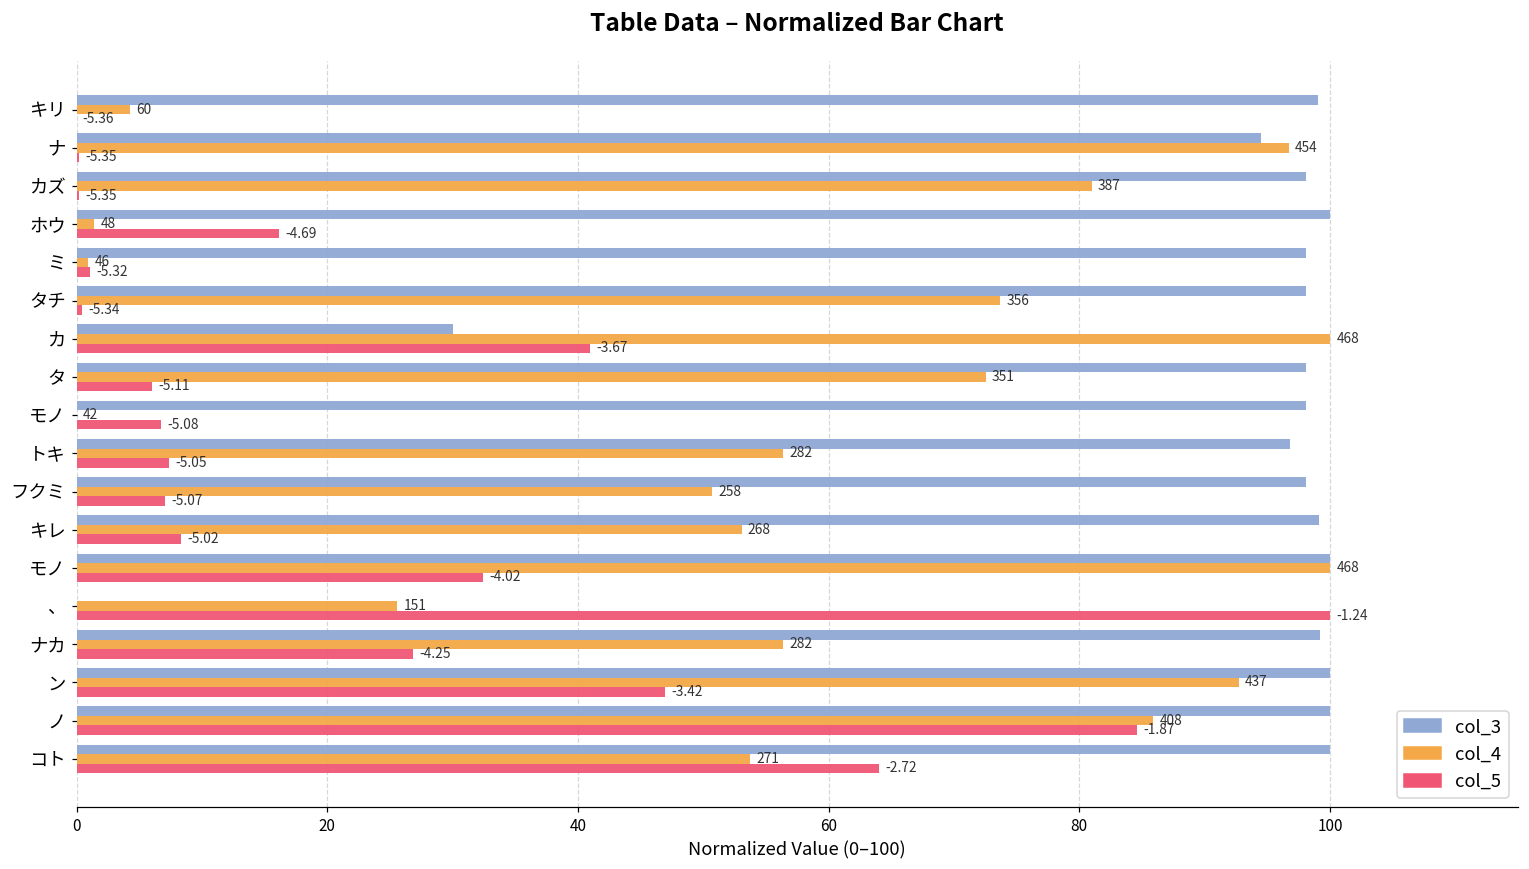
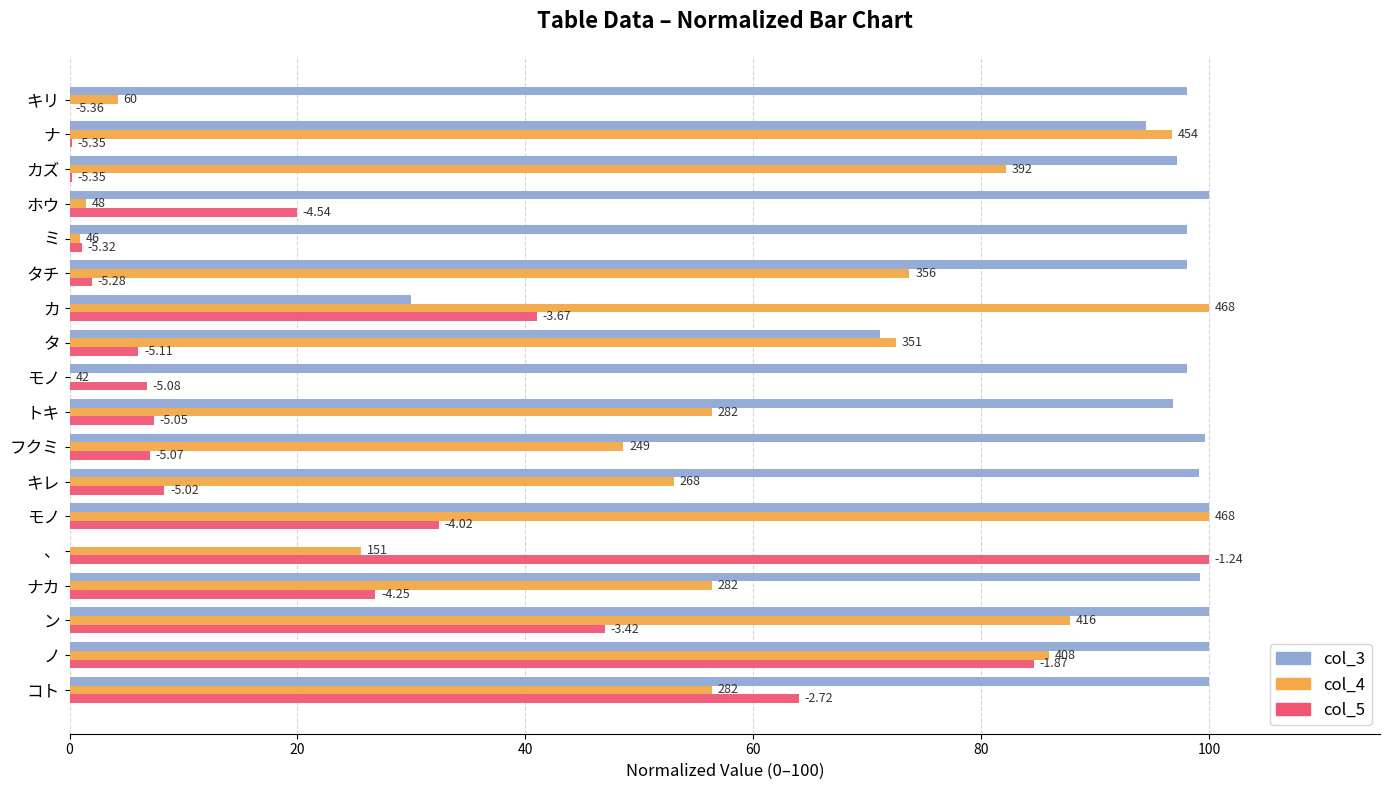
  {
    "col_3": {
-     "キリ": 99.1,
+     "キリ": 98.1,
      "ナ": 94.5,
-     "カズ": 98.1,
+     "カズ": 97.2,
      "ホウ": 100.0,
      "ミ": 98.1,
      "タチ": 98.1,
      "カ": 30.0,
-     "タ": 98.1,
+     "タ": 71.2,
      "トキ": 96.8,
-     "フクミ": 98.1,
+     "フクミ": 99.6,
      "キレ": 99.2,
      "、": 0.0,
      "ナカ": 99.2,
      "ン": 100.0,
      "ノ": 100.0,
      "コト": 100.0
    },
    "col_4": {
-     "カズ": 387,
-     "フクミ": 258,
-     "ン": 437,
-     "コト": 271
+     "カズ": 392,
+     "フクミ": 249,
+     "ン": 416,
+     "コト": 282
    },
    "col_5": {
-     "ホウ": -4.69,
-     "タチ": -5.34
+     "ホウ": -4.54,
+     "タチ": -5.28
    }
  }
